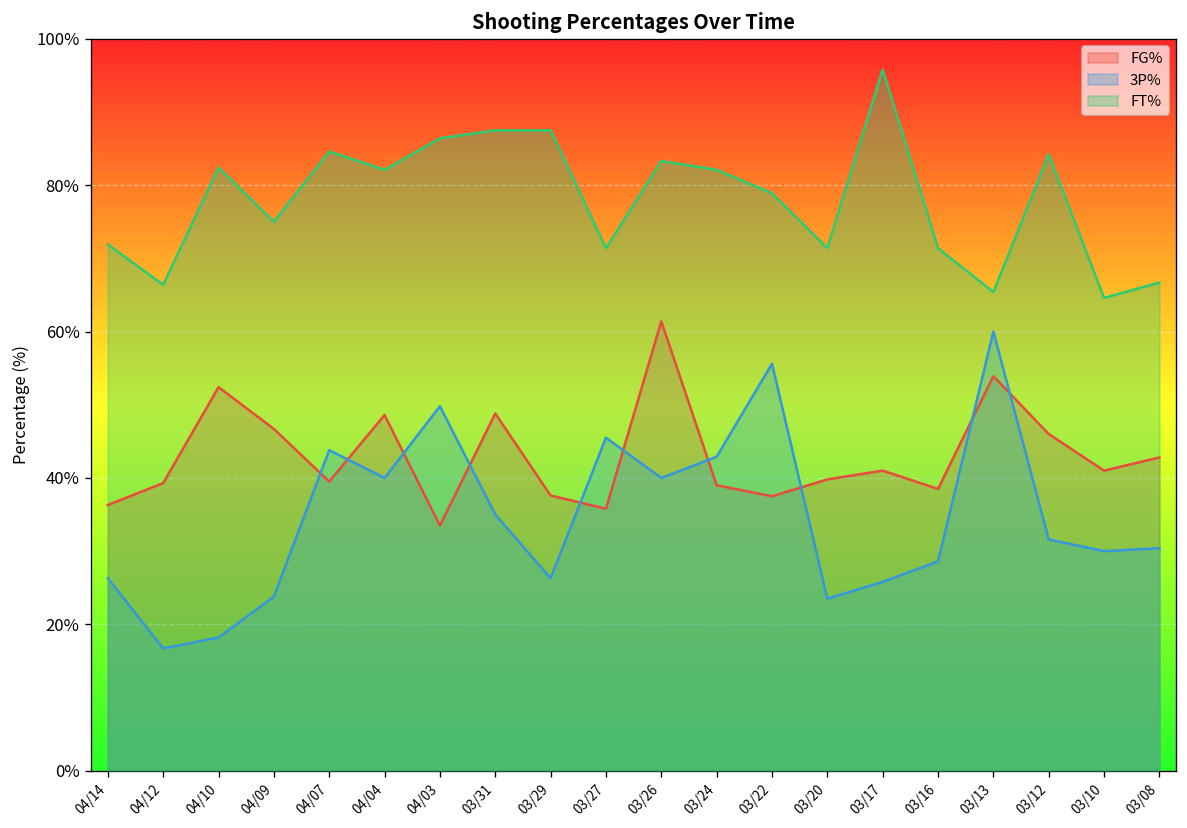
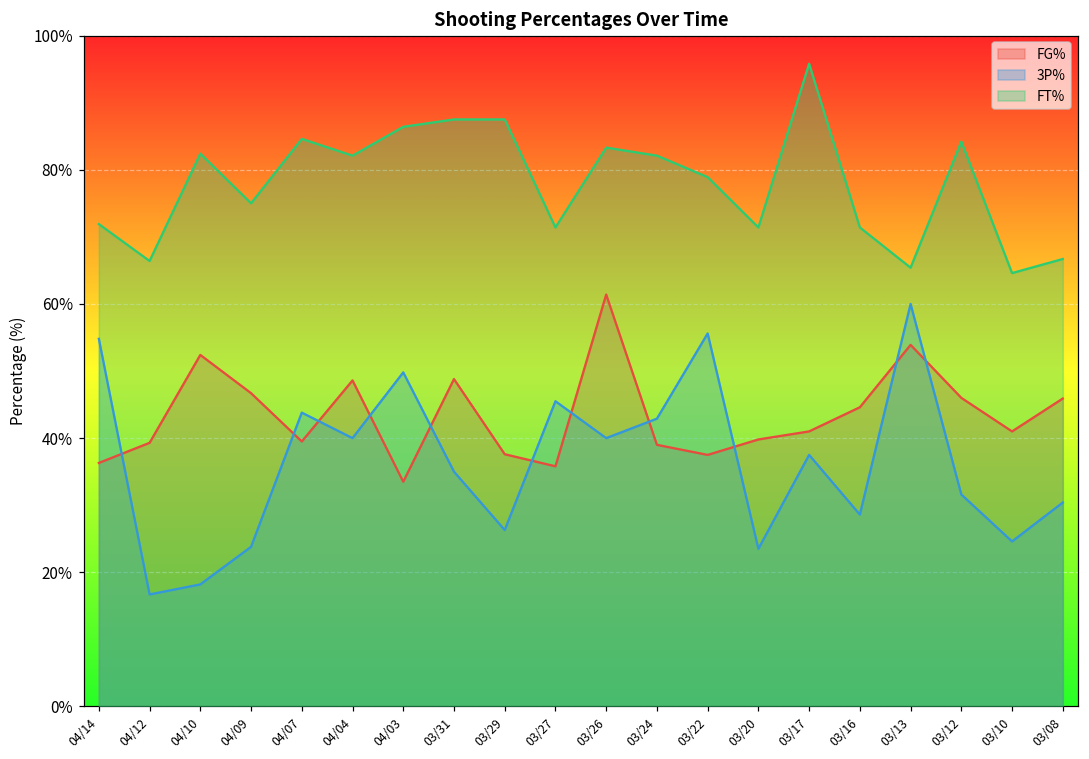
  {
    "FG%": {
      "04/14": "36%",
      "04/12": "39%",
      "04/10": "52%",
      "04/09": "47%",
      "04/07": "40%",
      "04/04": "49%",
      "04/03": "34%",
      "03/31": "49%",
      "03/29": "38%",
      "03/27": "36%",
      "03/26": "61%",
      "03/24": "39%",
      "03/22": "38%",
      "03/20": "40%",
      "03/17": "41%",
-     "03/16": "39%",
+     "03/16": "45%",
      "03/13": "54%",
      "03/12": "46%",
      "03/10": "41%",
-     "03/08": "43%"
+     "03/08": "46%"
    },
    "3P%": {
-     "04/14": "26%",
+     "04/14": "55%",
      "04/12": "17%",
      "04/10": "18%",
      "04/09": "24%",
      "04/07": "44%",
      "04/04": "40%",
      "04/03": "50%",
      "03/31": "35%",
      "03/29": "26%",
      "03/27": "46%",
      "03/26": "40%",
      "03/24": "43%",
      "03/22": "56%",
      "03/20": "24%",
-     "03/17": "26%",
+     "03/17": "38%",
      "03/16": "29%",
      "03/13": "60%",
      "03/12": "32%",
-     "03/10": "30%",
+     "03/10": "25%",
      "03/08": "30%"
    },
    "FT%": {
      "04/14": "72%",
      "04/12": "66%",
      "04/10": "82%",
      "04/09": "75%",
      "04/07": "85%",
      "04/04": "82%",
      "04/03": "86%",
      "03/31": "88%",
      "03/29": "88%",
      "03/27": "71%",
      "03/26": "83%",
      "03/24": "82%",
      "03/22": "79%",
      "03/20": "71%",
      "03/17": "96%",
      "03/16": "71%",
      "03/13": "65%",
      "03/12": "84%",
      "03/10": "65%",
      "03/08": "67%"
    }
  }
